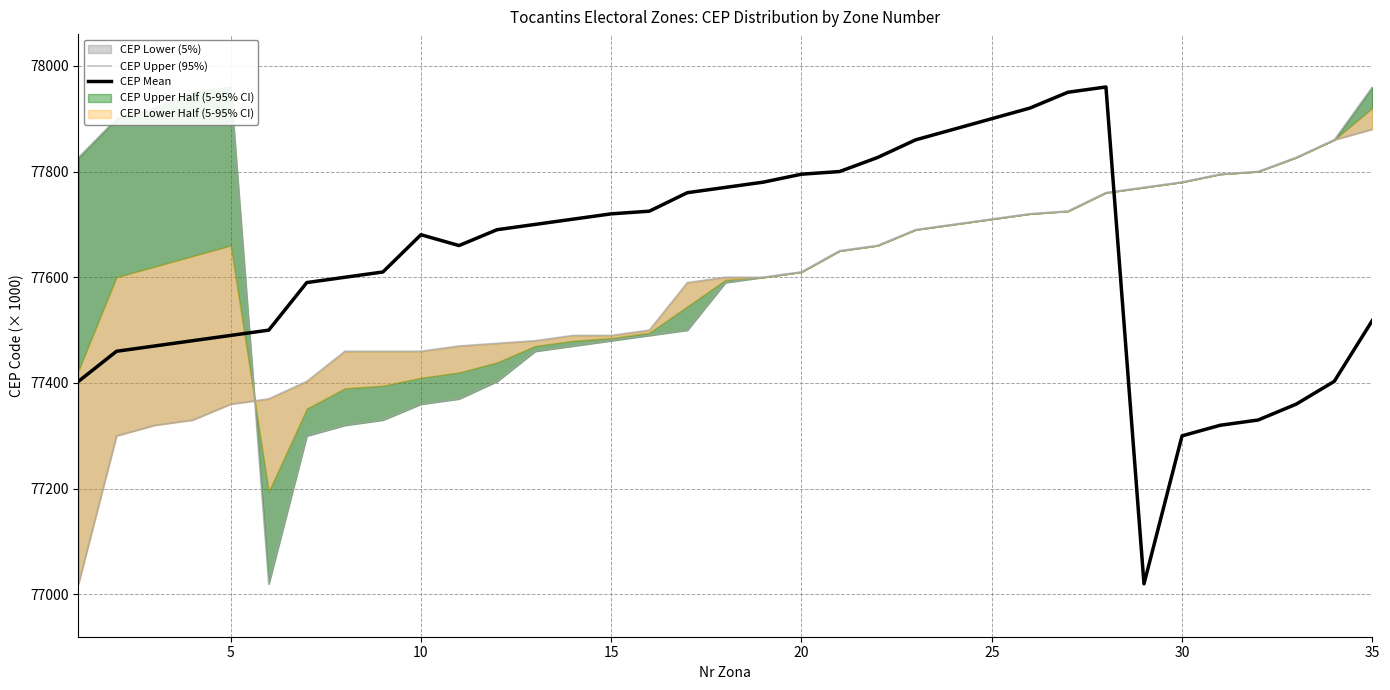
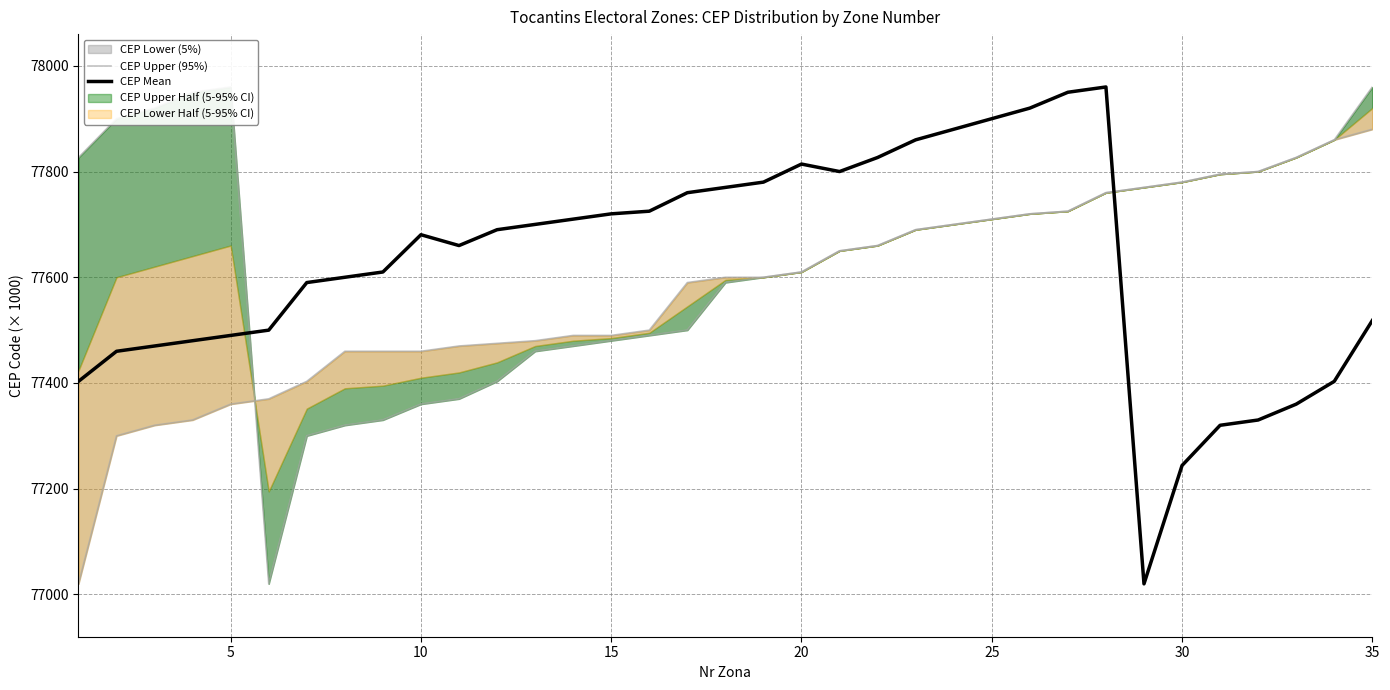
  {
    "CEP Mean": {
      "5": 77490,
      "10": 77680,
      "15": 77720,
-     "20": 77800,
+     "20": 77810,
      "25": 77900,
-     "30": 77300,
+     "30": 77240,
      "35": 77520
    }
  }
